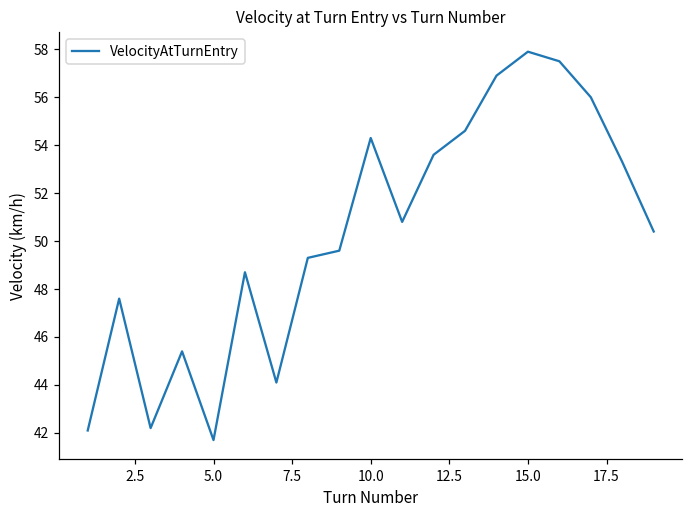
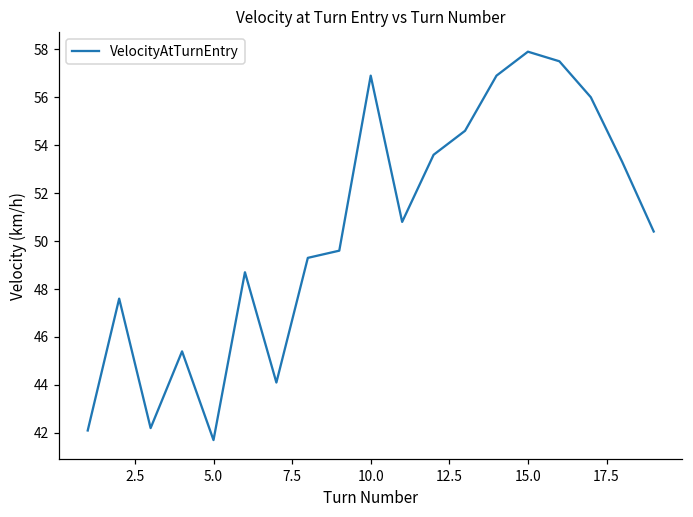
  {
    "5.0": 41.7,
-   "10.0": 54.3,
+   "10.0": 56.9,
    "15.0": 57.9
  }
